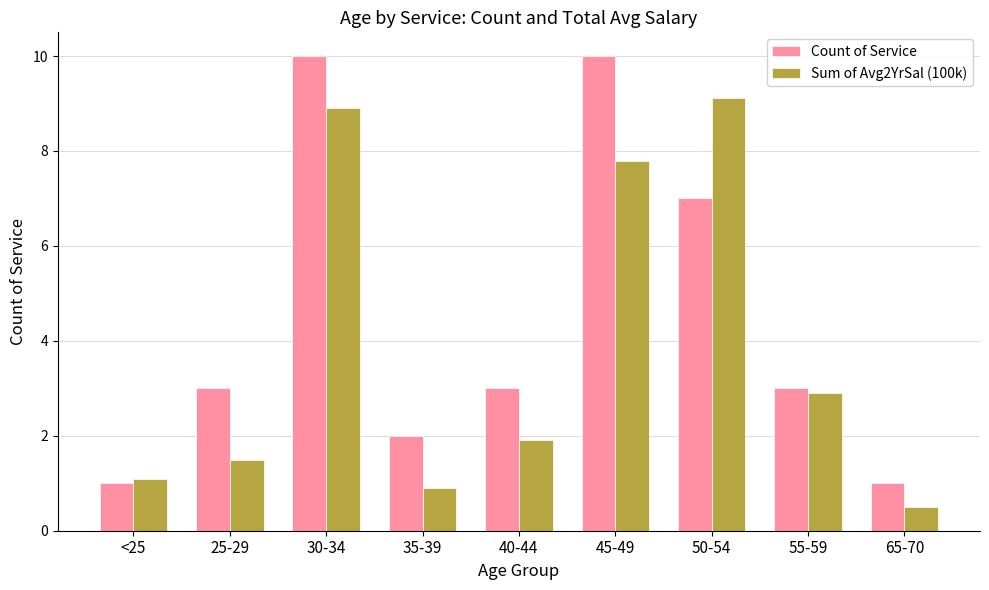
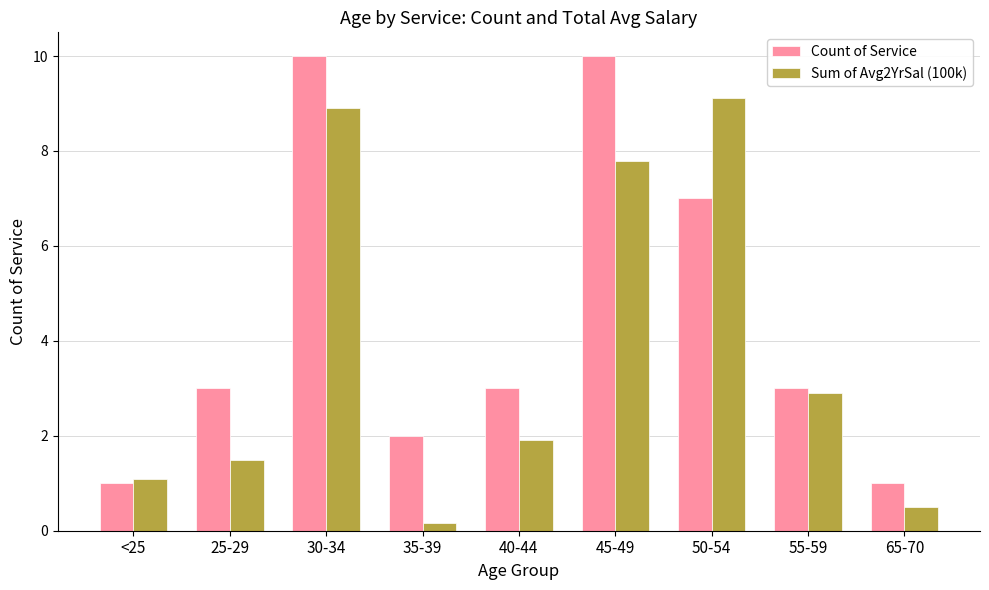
  {
    "Count of Service": {
      "<25": 1.0,
      "25-29": 3.0,
      "30-34": 10.0,
      "35-39": 2.0,
      "40-44": 3.0,
      "45-49": 10.0,
      "50-54": 7.0,
      "55-59": 3.0,
      "65-70": 1.0
    },
    "Sum of Avg2YrSal (100k)": {
      "<25": 1.1,
      "25-29": 1.5,
      "30-34": 8.9,
-     "35-39": 0.9,
+     "35-39": 0.2,
      "40-44": 1.9,
      "45-49": 7.8,
      "50-54": 9.1,
      "55-59": 2.9,
      "65-70": 0.5
    }
  }
